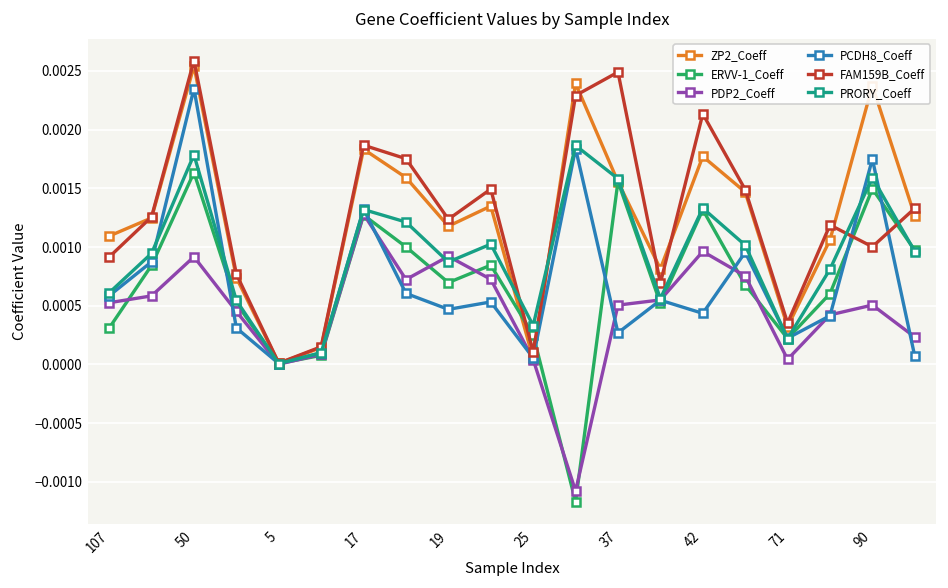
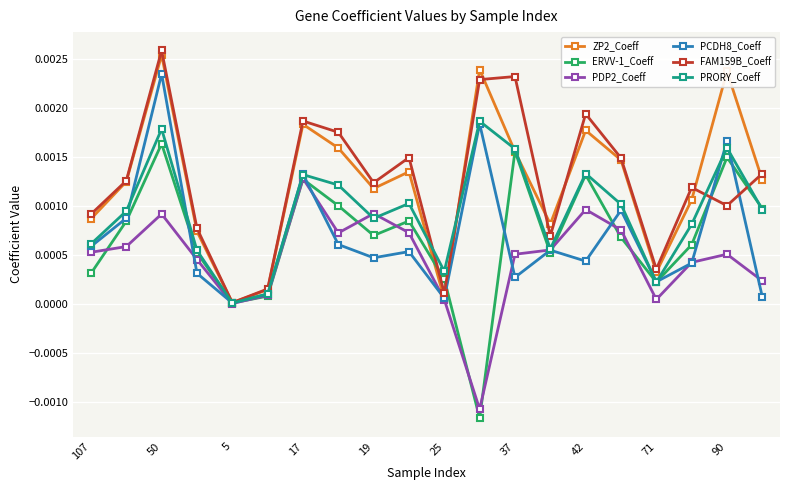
  {
    "ZP2_Coeff": {
-     "107": 0.0011,
+     "107": 0.0009,
      "50": 0.0025,
      "42": 0.0018,
      "71": 0.0003
    },
    "PDP2_Coeff": {
      "107": 0.0005,
      "50": 0.0009,
      "37": 0.0005,
      "42": 0.0010,
      "71": 0.0000,
      "90": 0.0005
    },
    "PCDH8_Coeff": {
      "50": 0.0023,
      "37": 0.0003,
      "42": 0.0004,
-     "90": 0.0018
+     "90": 0.0017
    },
    "FAM159B_Coeff": {
      "107": 0.0009,
      "50": 0.0026,
      "25": 0.0001,
-     "37": 0.0025,
-     "42": 0.0021,
+     "37": 0.0023,
+     "42": 0.0019,
      "71": 0.0004,
      "90": 0.0010
    }
  }
